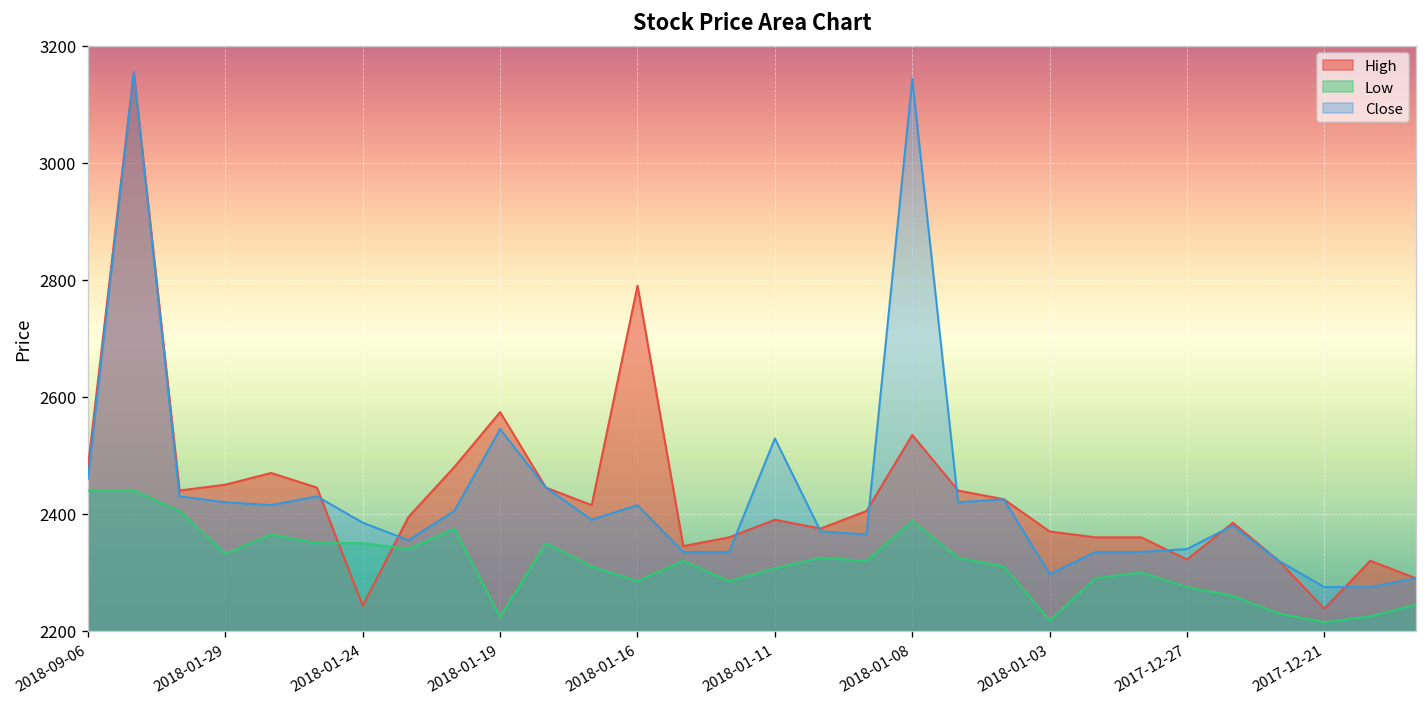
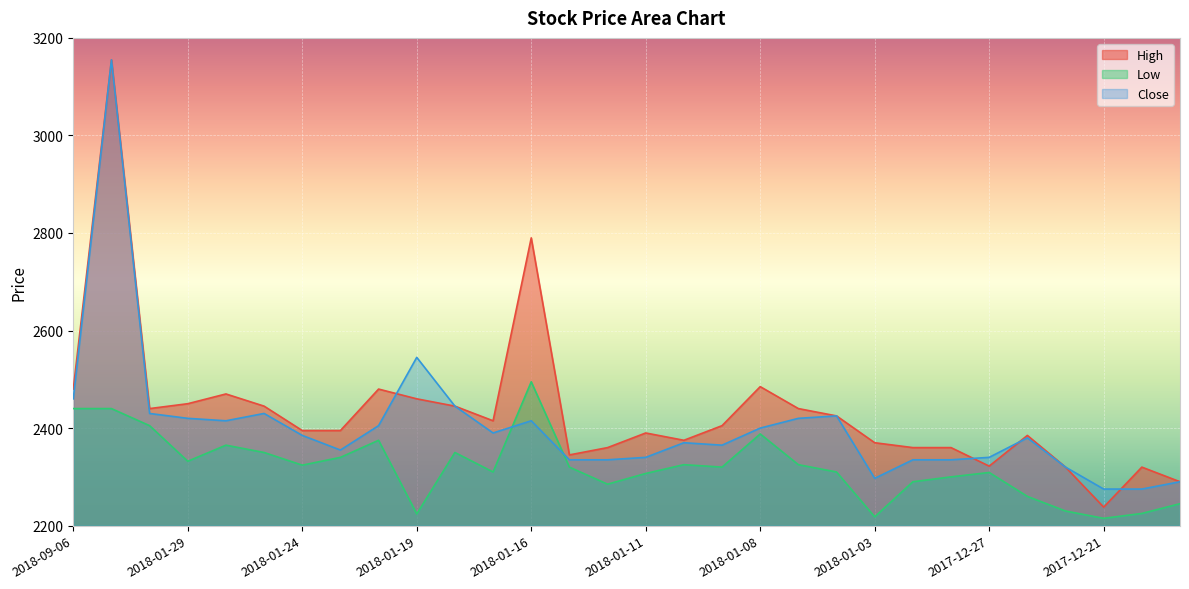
  {
    "High": {
      "2018-09-06": 2480,
      "2018-01-29": 2450,
-     "2018-01-24": 2240,
-     "2018-01-19": 2570,
+     "2018-01-24": 2400,
+     "2018-01-19": 2460,
      "2018-01-16": 2790,
      "2018-01-11": 2390,
-     "2018-01-08": 2540,
+     "2018-01-08": 2490,
      "2018-01-03": 2370,
      "2017-12-27": 2320,
      "2017-12-21": 2240
    },
    "Low": {
      "2018-09-06": 2440,
      "2018-01-29": 2330,
-     "2018-01-24": 2350,
+     "2018-01-24": 2320,
      "2018-01-19": 2220,
-     "2018-01-16": 2290,
+     "2018-01-16": 2500,
      "2018-01-11": 2310,
      "2018-01-08": 2390,
      "2018-01-03": 2220,
-     "2017-12-27": 2280,
+     "2017-12-27": 2310,
      "2017-12-21": 2220
    },
    "Close": {
      "2018-09-06": 2460,
      "2018-01-29": 2420,
      "2018-01-24": 2390,
      "2018-01-19": 2550,
      "2018-01-16": 2420,
-     "2018-01-11": 2530,
-     "2018-01-08": 3140,
+     "2018-01-11": 2340,
+     "2018-01-08": 2400,
      "2018-01-03": 2300,
      "2017-12-27": 2340,
      "2017-12-21": 2280
    }
  }
